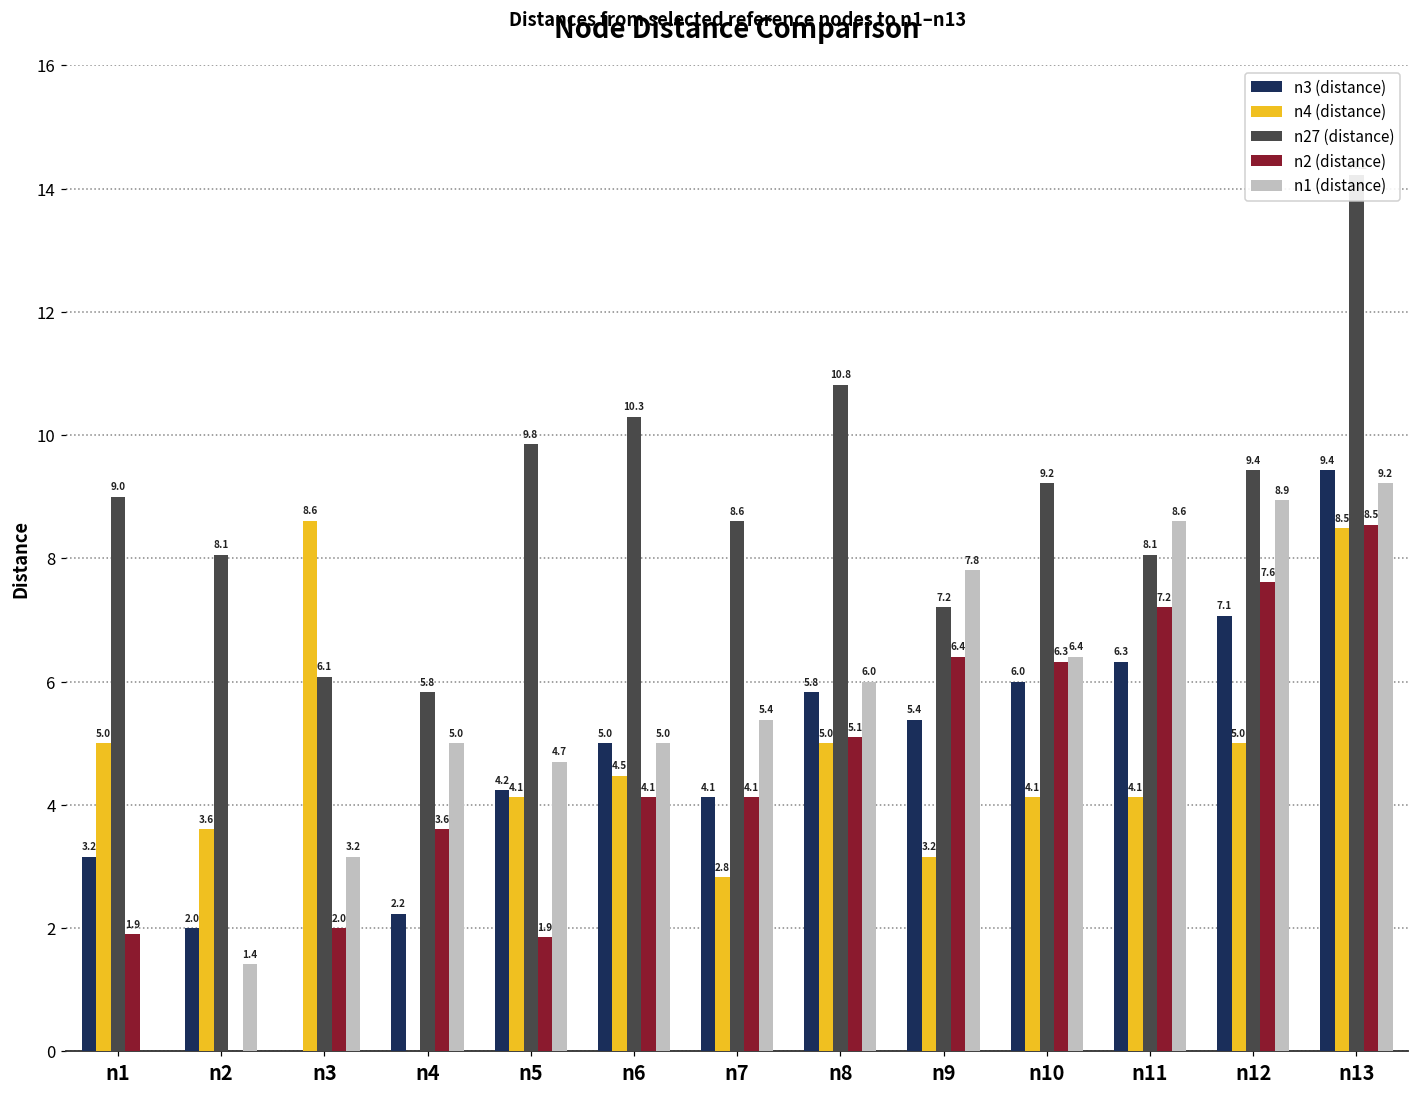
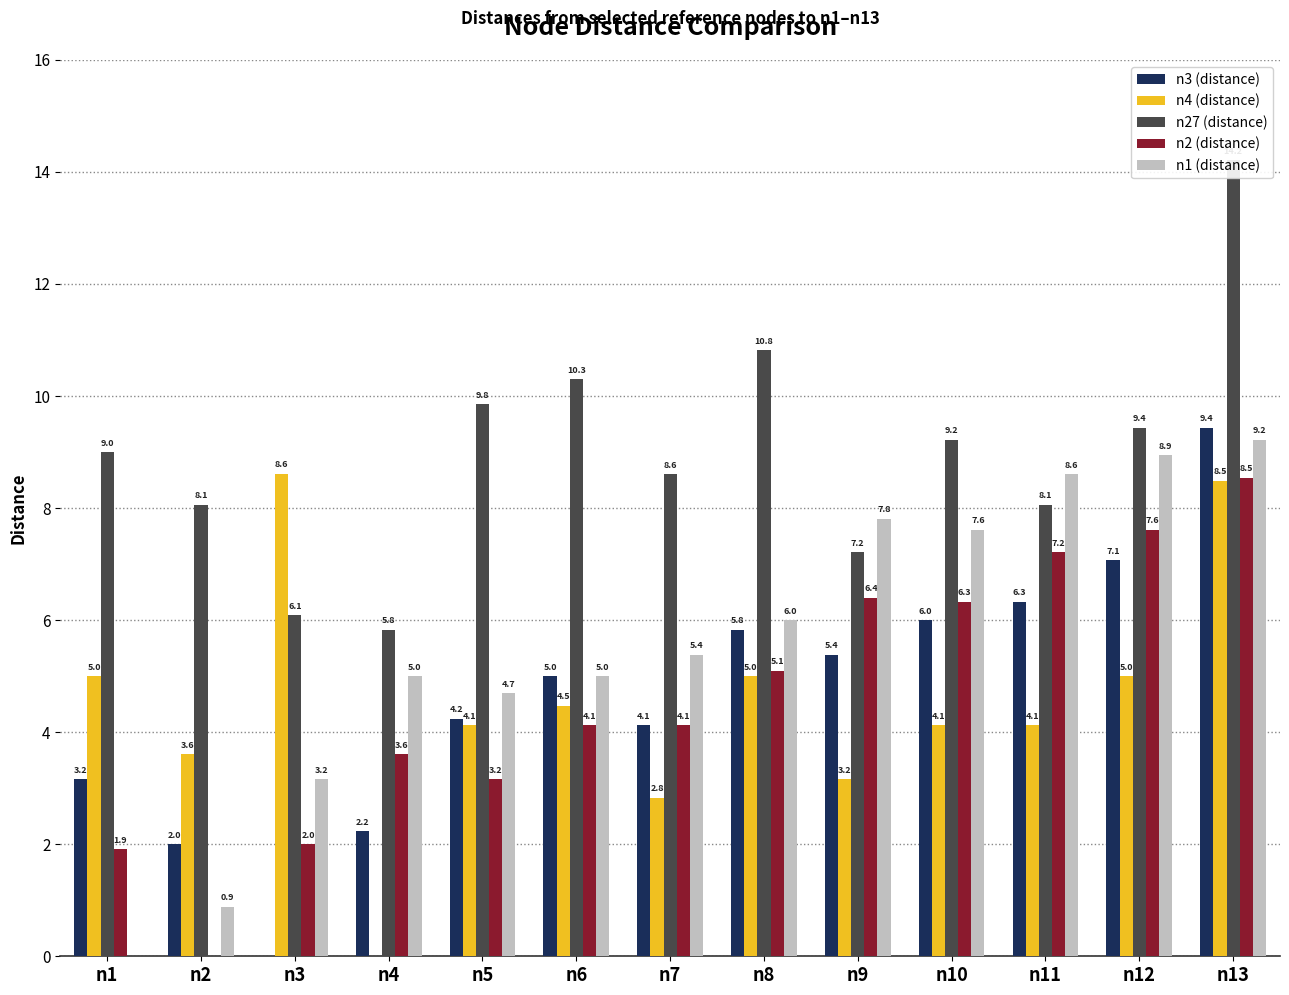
  {
    "n4 (distance)": {
      "n1": 5.0,
      "n2": 3.6,
      "n3": 8.6,
      "n5": 4.1,
      "n6": 4.5,
      "n7": 2.8,
      "n8": 5.0,
      "n9": 3.2,
      "n10": 4.1,
      "n11": 4.1,
      "n12": 5.0,
      "n13": 8.5
    },
    "n2 (distance)": {
      "n1": 1.9,
      "n3": 2.0,
      "n4": 3.6,
-     "n5": 1.9,
+     "n5": 3.2,
      "n6": 4.1,
      "n7": 4.1,
      "n8": 5.1,
      "n9": 6.4,
      "n10": 6.3,
      "n11": 7.2,
      "n12": 7.6,
      "n13": 8.5
    },
    "n1 (distance)": {
-     "n2": 1.4,
+     "n2": 0.9,
      "n3": 3.2,
      "n4": 5.0,
      "n5": 4.7,
      "n6": 5.0,
      "n7": 5.4,
      "n8": 6.0,
      "n9": 7.8,
-     "n10": 6.4,
+     "n10": 7.6,
      "n11": 8.6,
      "n12": 8.9,
      "n13": 9.2
    }
  }
